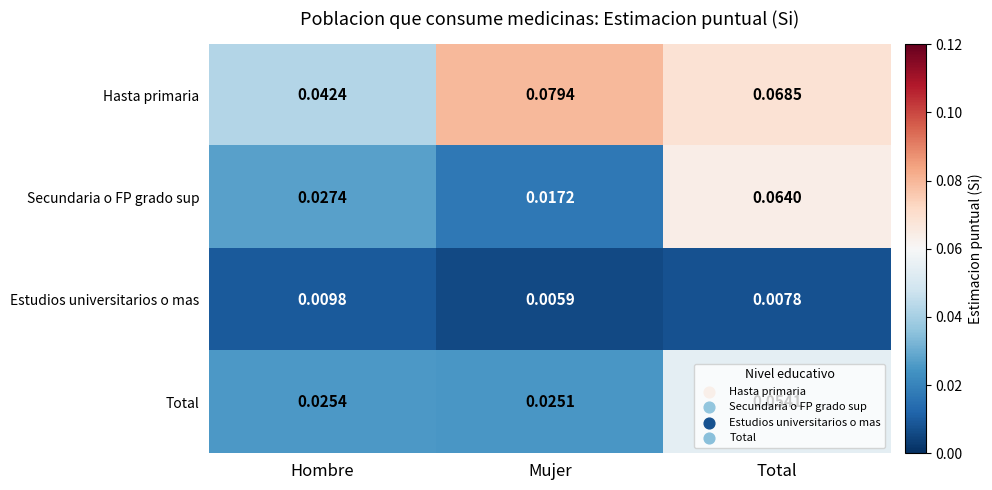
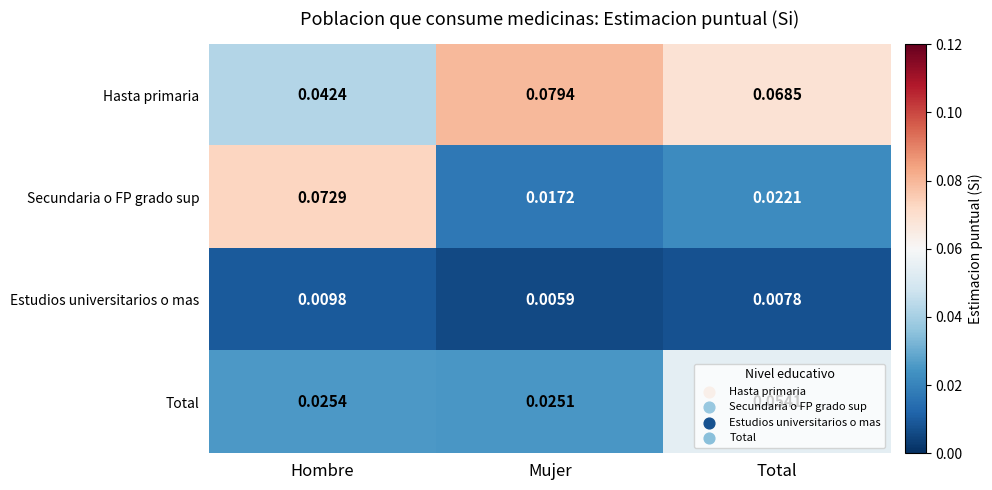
  {
    "Hasta primaria": {
      "Hombre": 0.0424,
      "Mujer": 0.0794,
      "Total": 0.0685
    },
    "Secundaria o FP grado sup": {
-     "Hombre": 0.0274,
+     "Hombre": 0.0729,
      "Mujer": 0.0172,
-     "Total": 0.0640
+     "Total": 0.0221
    },
    "Estudios universitarios o mas": {
      "Hombre": 0.0098,
      "Mujer": 0.0059,
      "Total": 0.0078
    },
    "Total": {
      "Hombre": 0.0254,
      "Mujer": 0.0251
    }
  }
